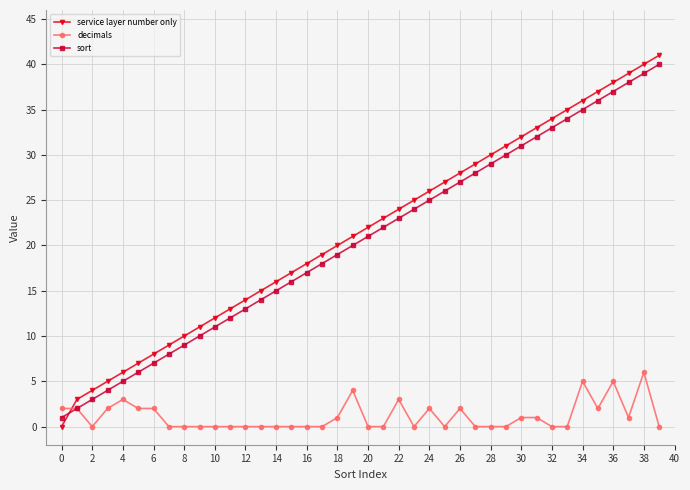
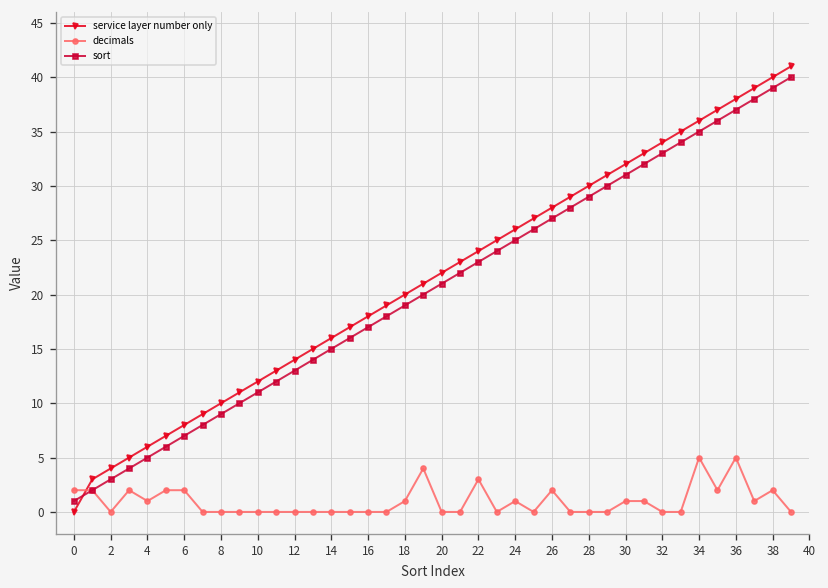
  {
    "decimals": {
      "0": 2,
      "2": 0,
-     "4": 3,
+     "4": 1,
      "6": 2,
      "8": 0,
      "10": 0,
      "12": 0,
      "14": 0,
      "16": 0,
      "18": 1,
      "20": 0,
      "22": 3,
-     "24": 2,
+     "24": 1,
      "26": 2,
      "28": 0,
      "30": 1,
      "32": 0,
      "34": 5,
      "36": 5,
-     "38": 6
+     "38": 2
    }
  }
